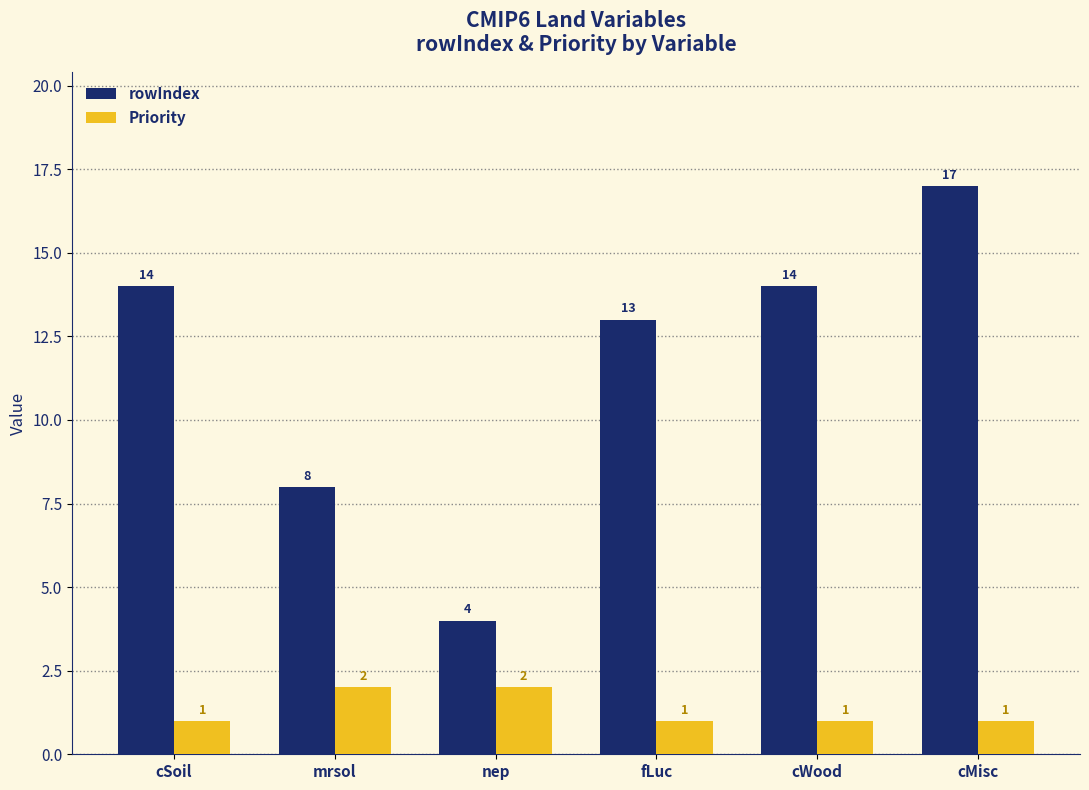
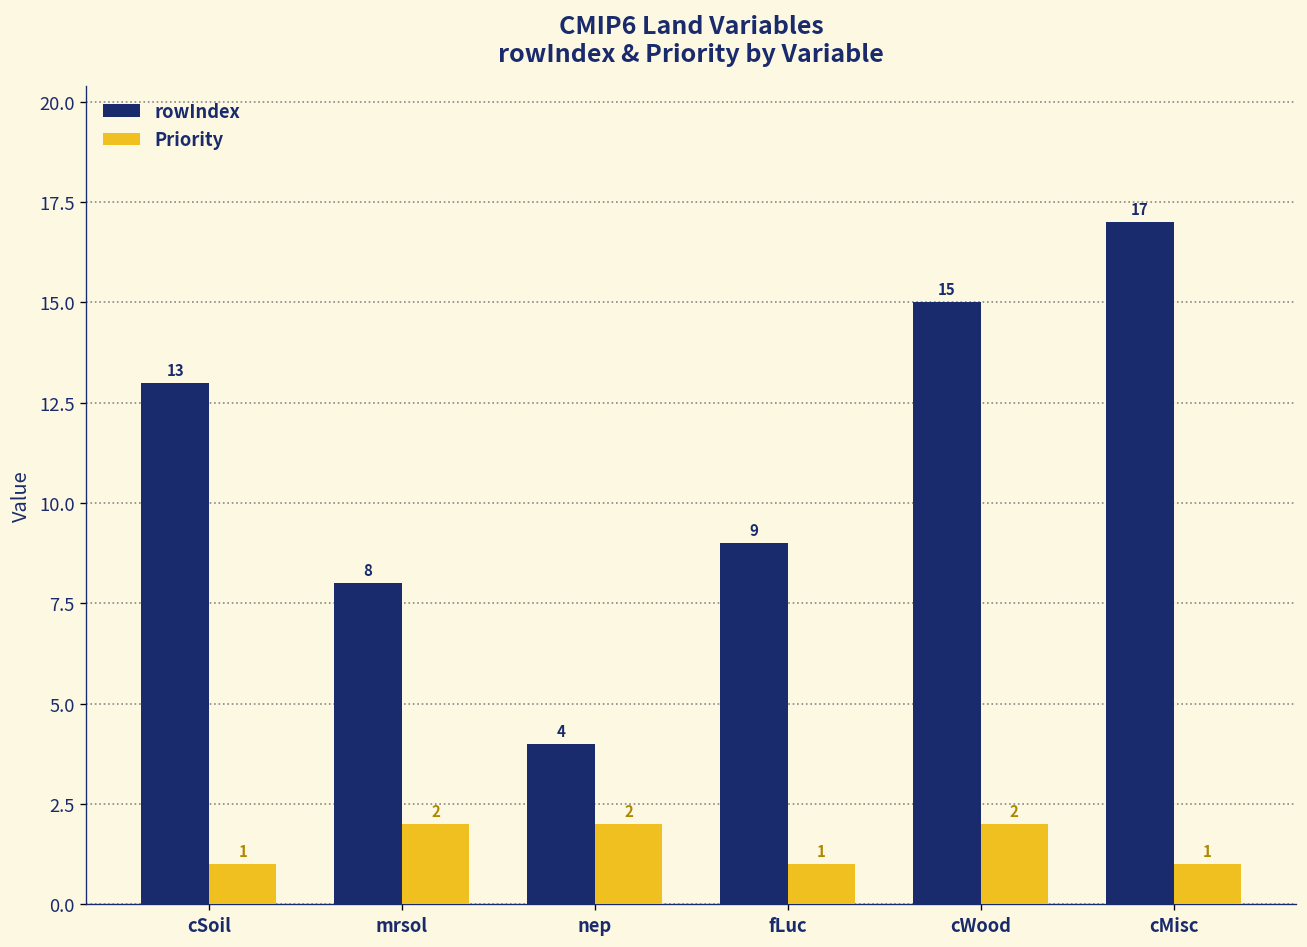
  {
    "rowIndex": {
-     "cSoil": 14,
+     "cSoil": 13,
      "mrsol": 8,
      "nep": 4,
-     "fLuc": 13,
-     "cWood": 14,
+     "fLuc": 9,
+     "cWood": 15,
      "cMisc": 17
    },
    "Priority": {
      "cSoil": 1,
      "mrsol": 2,
      "nep": 2,
      "fLuc": 1,
-     "cWood": 1,
+     "cWood": 2,
      "cMisc": 1
    }
  }
